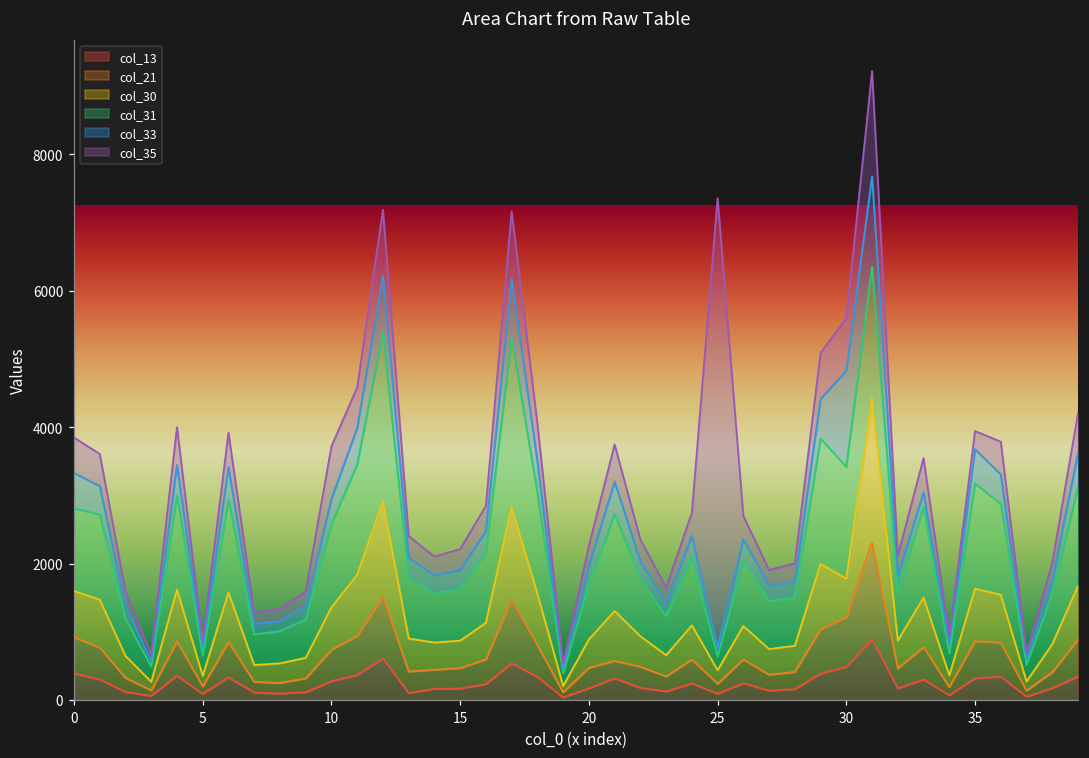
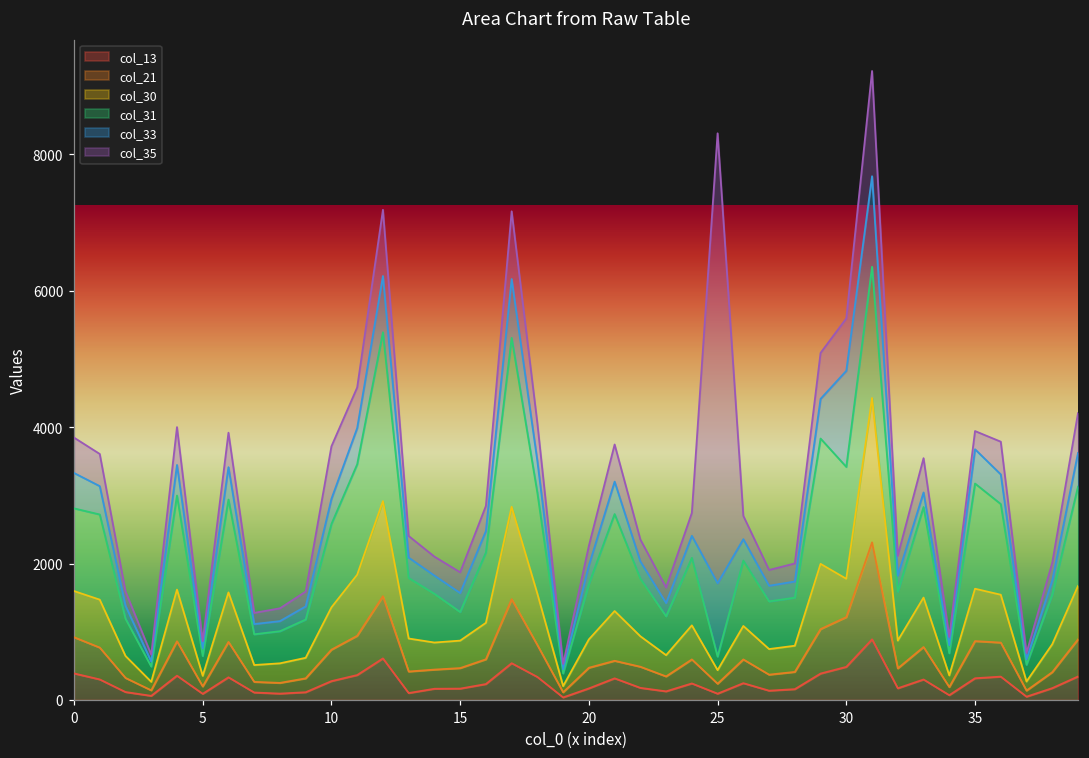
  {
    "col_31": {
      "0": 1200,
      "5": 300,
      "10": 1200,
-     "15": 800,
+     "15": 400,
      "20": 800,
      "25": 200,
      "30": 1600,
      "35": 1500
    },
    "col_33": {
      "0": 500,
      "5": 100,
      "10": 400,
      "15": 300,
      "20": 300,
-     "25": 100,
+     "25": 1100,
      "30": 1400,
      "35": 500
    },
    "col_35": {
      "0": 500,
      "5": 100,
      "10": 800,
      "15": 300,
      "20": 300,
      "25": 6600,
      "30": 800,
      "35": 300
    }
  }
